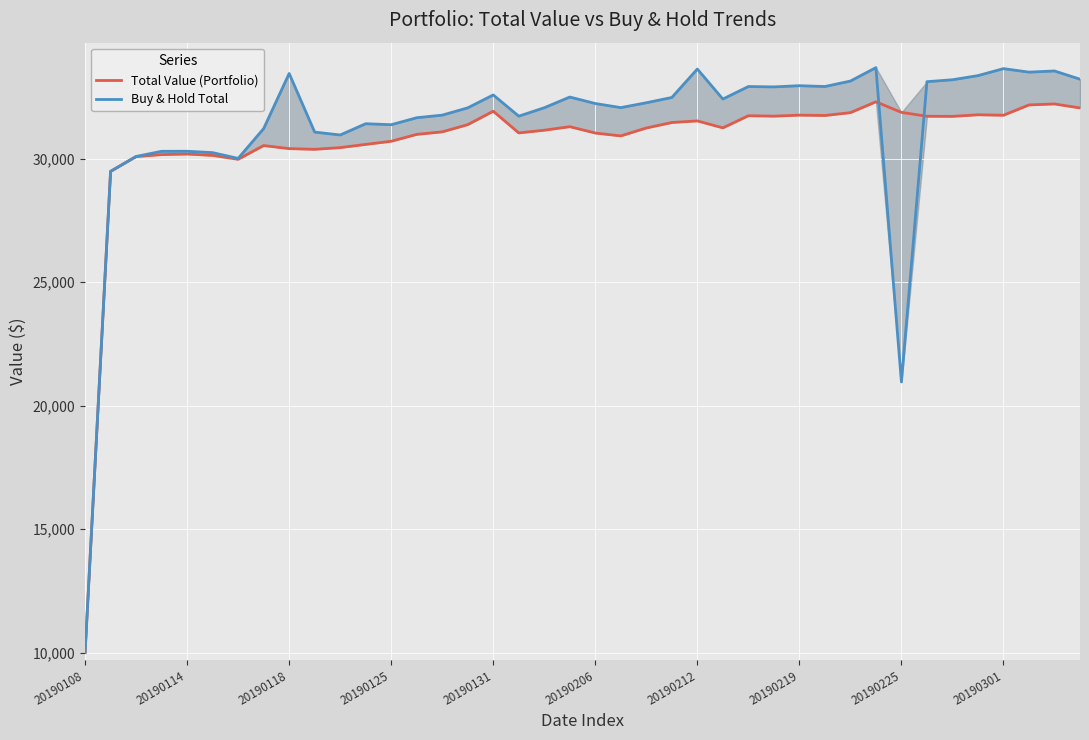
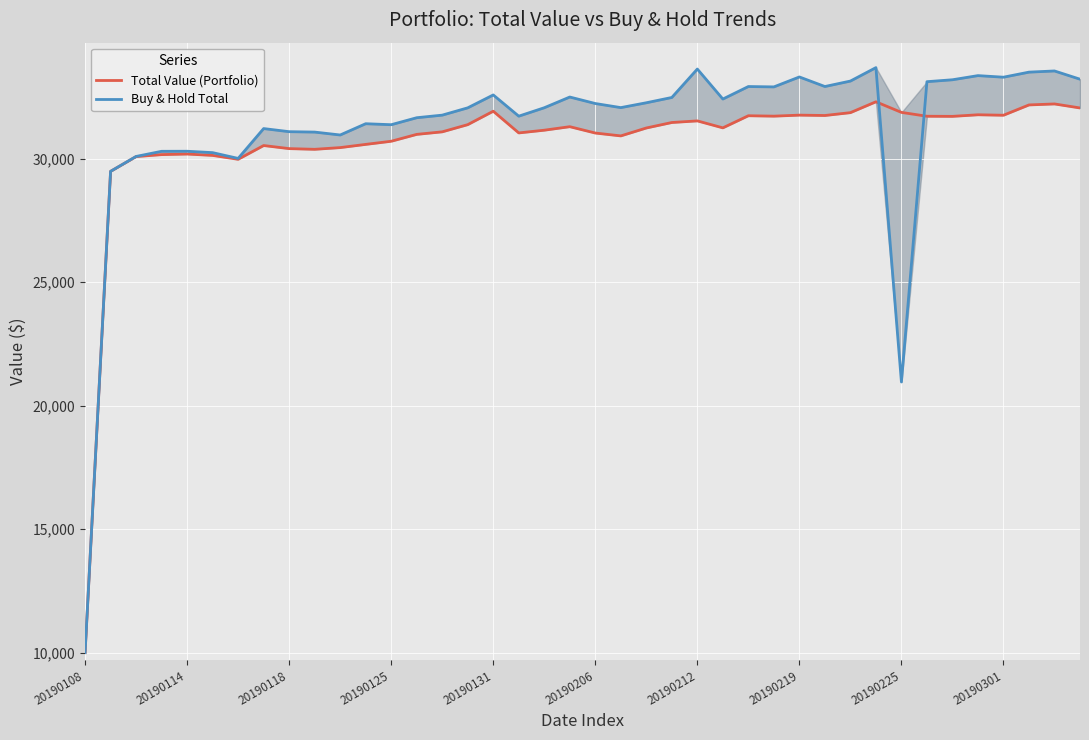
  {
    "Total Value (Portfolio)": {
      "20190114": "30,200",
      "20190118": "30,400",
      "20190125": "30,700",
      "20190131": "31,900",
      "20190206": "31,000",
      "20190212": "31,500",
      "20190219": "31,800",
      "20190301": "31,800"
    },
    "Buy & Hold Total": {
-     "20190118": "33,500",
-     "20190219": "33,000",
+     "20190118": "31,100",
+     "20190219": "33,300",
      "20190225": "21,000",
-     "20190301": "33,700"
+     "20190301": "33,300"
    }
  }
